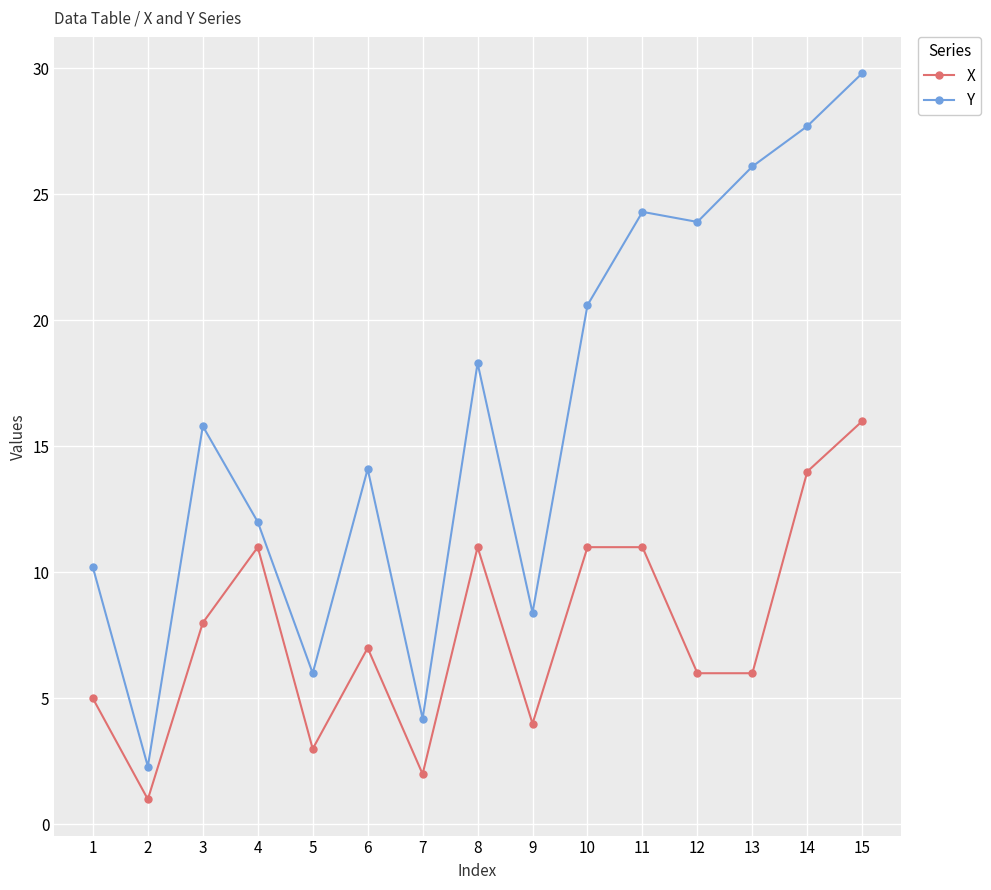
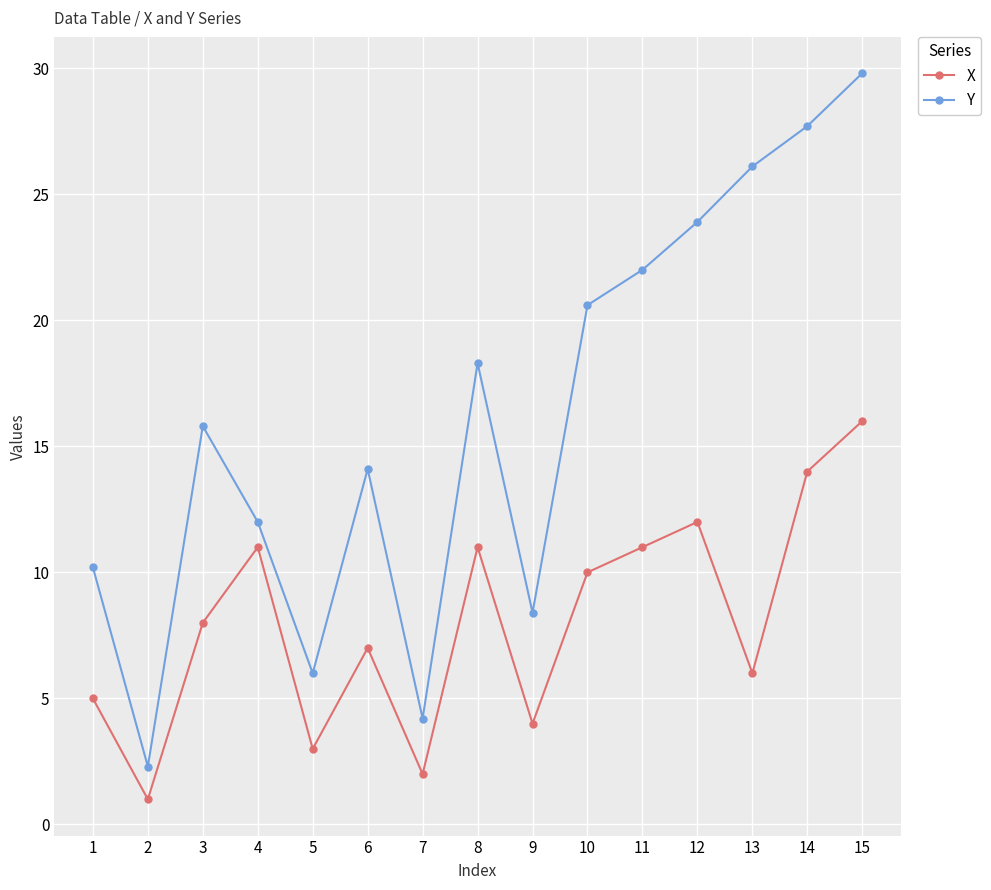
  {
    "X": {
      "1": 5,
      "2": 1,
      "3": 8,
      "4": 11,
      "5": 3,
      "6": 7,
      "7": 2,
      "8": 11,
      "9": 4,
-     "10": 11,
+     "10": 10,
      "11": 11,
-     "12": 6,
+     "12": 12,
      "13": 6,
      "14": 14,
      "15": 16
    },
    "Y": {
      "1": 10.2,
      "2": 2.3,
      "3": 15.8,
      "4": 12.0,
      "5": 6.0,
      "6": 14.1,
      "7": 4.2,
      "8": 18.3,
      "9": 8.4,
      "10": 20.6,
-     "11": 24.3,
+     "11": 22.0,
      "12": 23.9,
      "13": 26.1,
      "14": 27.7,
      "15": 29.8
    }
  }
